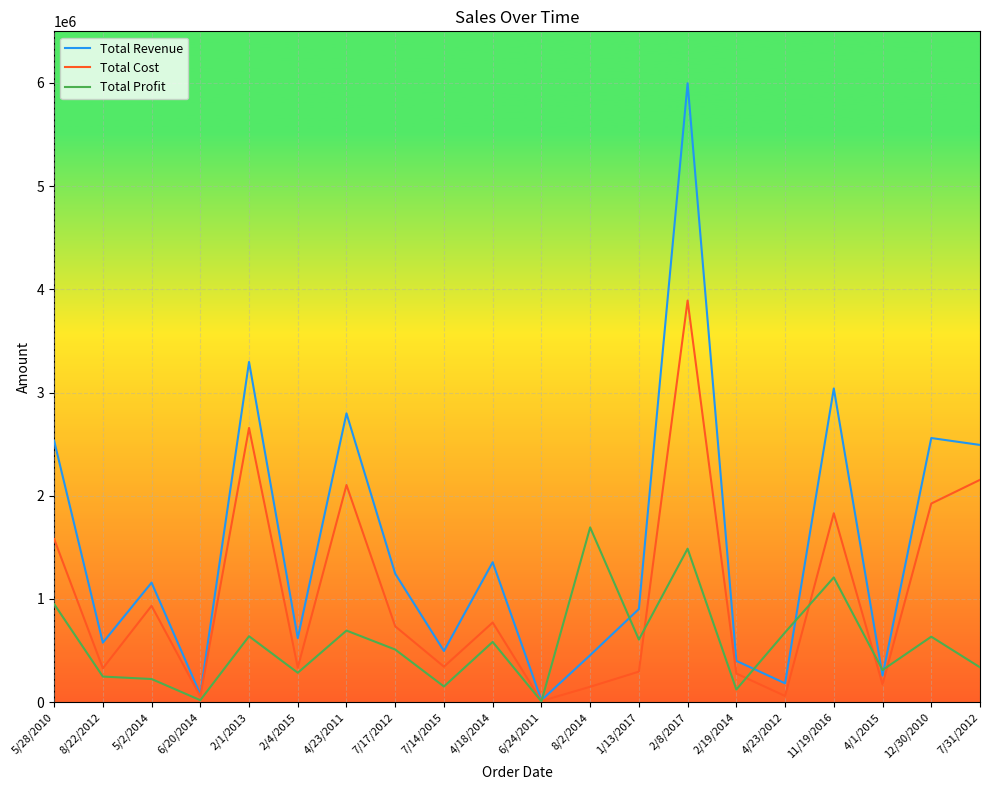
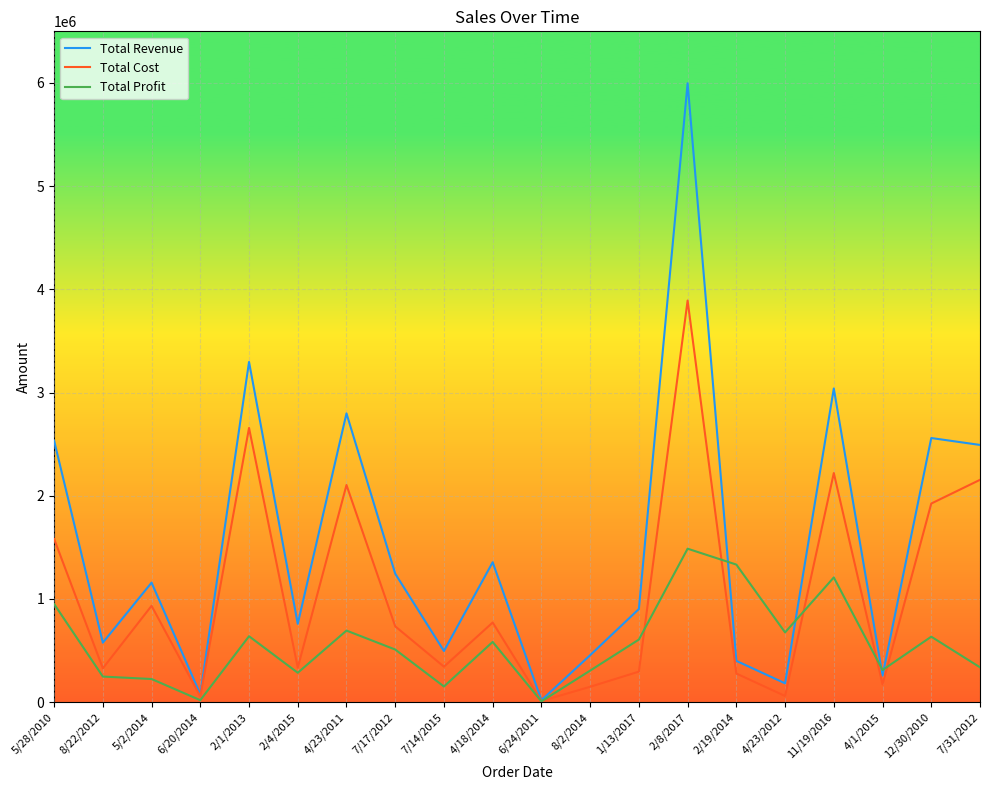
  {
    "Total Revenue": {
      "5/28/2010": 2530000,
      "8/22/2012": 580000,
      "5/2/2014": 1160000,
      "2/1/2013": 3300000,
-     "2/4/2015": 620000,
+     "2/4/2015": 760000,
      "4/23/2011": 2800000,
      "7/17/2012": 1250000,
      "7/14/2015": 500000,
      "4/18/2014": 1360000,
      "8/2/2014": 460000,
      "1/13/2017": 900000,
      "2/8/2017": 6000000,
      "2/19/2014": 400000,
      "4/23/2012": 180000,
      "11/19/2016": 3040000,
      "4/1/2015": 260000,
      "12/30/2010": 2560000,
      "7/31/2012": 2490000
    },
    "Total Cost": {
      "5/28/2010": 1580000,
      "8/22/2012": 330000,
      "5/2/2014": 930000,
      "2/1/2013": 2660000,
      "2/4/2015": 330000,
      "4/23/2011": 2100000,
      "7/17/2012": 730000,
      "7/14/2015": 340000,
      "4/18/2014": 770000,
      "8/2/2014": 150000,
      "1/13/2017": 300000,
      "2/8/2017": 3890000,
      "2/19/2014": 280000,
      "4/23/2012": 60000,
-     "11/19/2016": 1830000,
+     "11/19/2016": 2220000,
      "4/1/2015": 170000,
      "12/30/2010": 1920000,
      "7/31/2012": 2150000
    },
    "Total Profit": {
      "5/28/2010": 950000,
      "8/22/2012": 250000,
      "5/2/2014": 220000,
      "6/20/2014": 20000,
      "2/1/2013": 640000,
      "2/4/2015": 290000,
      "4/23/2011": 690000,
      "7/17/2012": 510000,
      "7/14/2015": 150000,
      "4/18/2014": 580000,
-     "8/2/2014": 1690000,
+     "8/2/2014": 310000,
      "1/13/2017": 610000,
      "2/8/2017": 1490000,
-     "2/19/2014": 120000,
+     "2/19/2014": 1330000,
      "4/23/2012": 680000,
      "11/19/2016": 1210000,
      "4/1/2015": 310000,
      "12/30/2010": 630000,
      "7/31/2012": 340000
    }
  }
